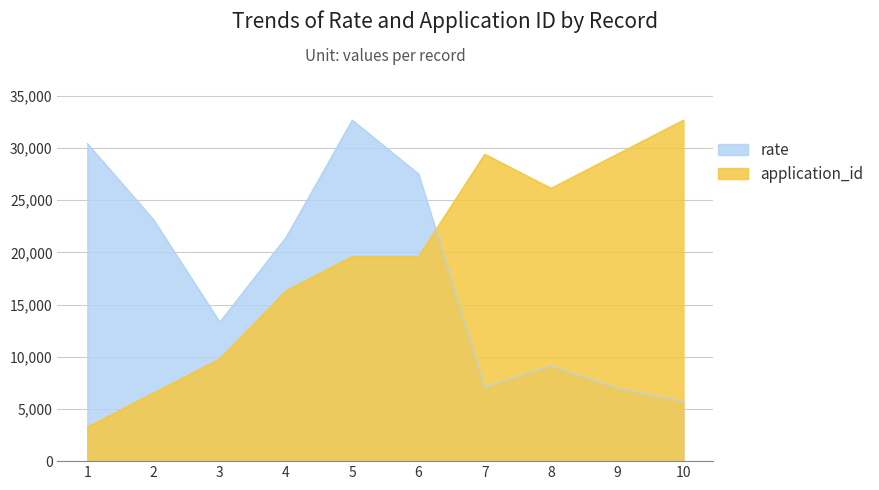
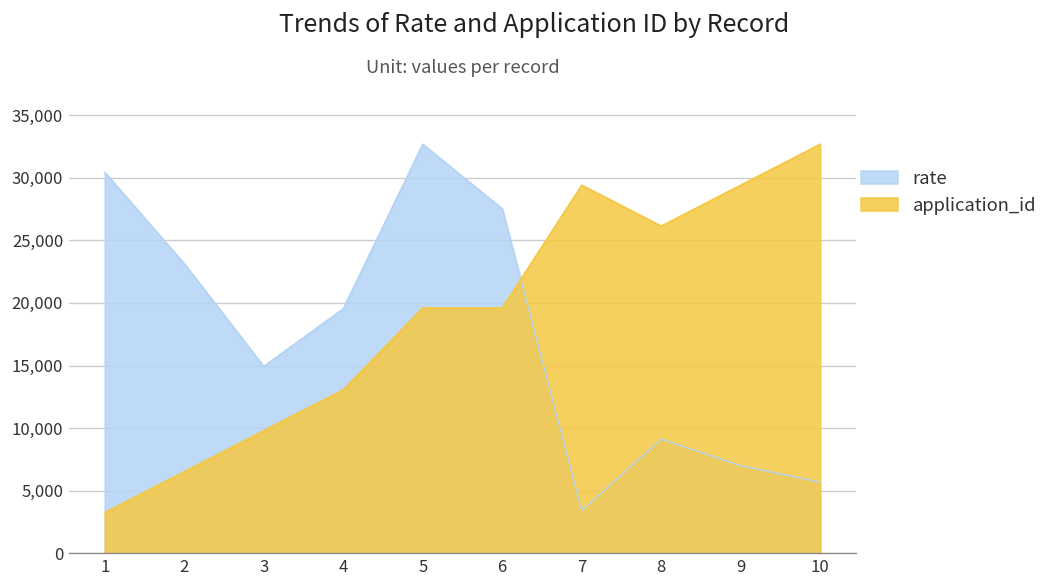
  {
    "rate": {
      "1": "30,400",
      "2": "23,100",
-     "3": "13,300",
-     "4": "21,400",
+     "3": "14,900",
+     "4": "19,500",
      "5": "32,700",
      "6": "27,500",
-     "7": "7,100",
+     "7": "3,400",
      "8": "9,100",
      "9": "7,000",
      "10": "5,700"
    },
    "application_id": {
      "1": "3,300",
      "2": "6,500",
      "3": "9,800",
-     "4": "16,300",
+     "4": "13,100",
      "5": "19,600",
      "6": "19,600",
      "7": "29,400",
      "8": "26,100",
      "9": "29,400",
      "10": "32,700"
    }
  }
